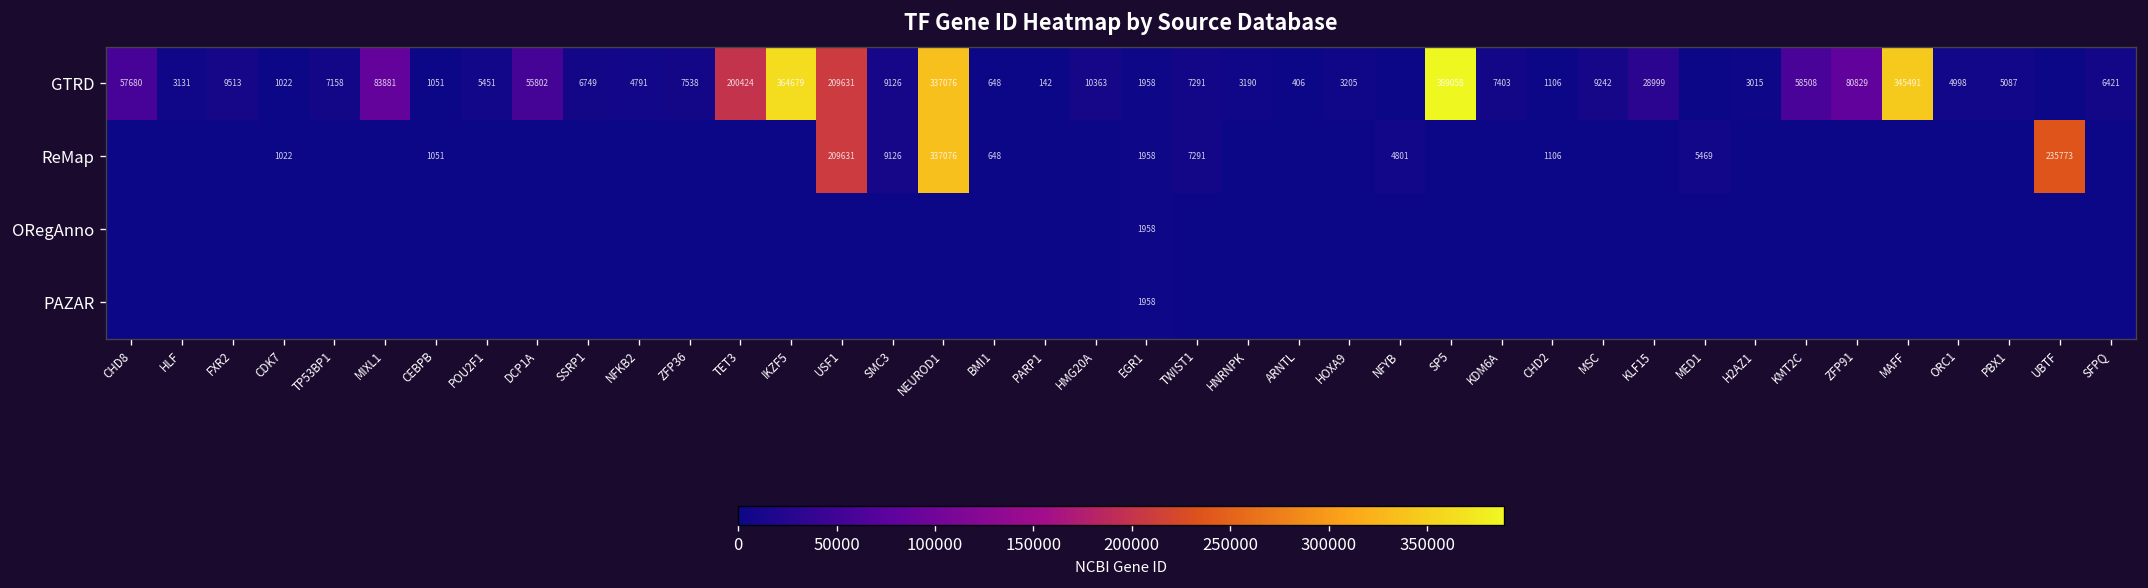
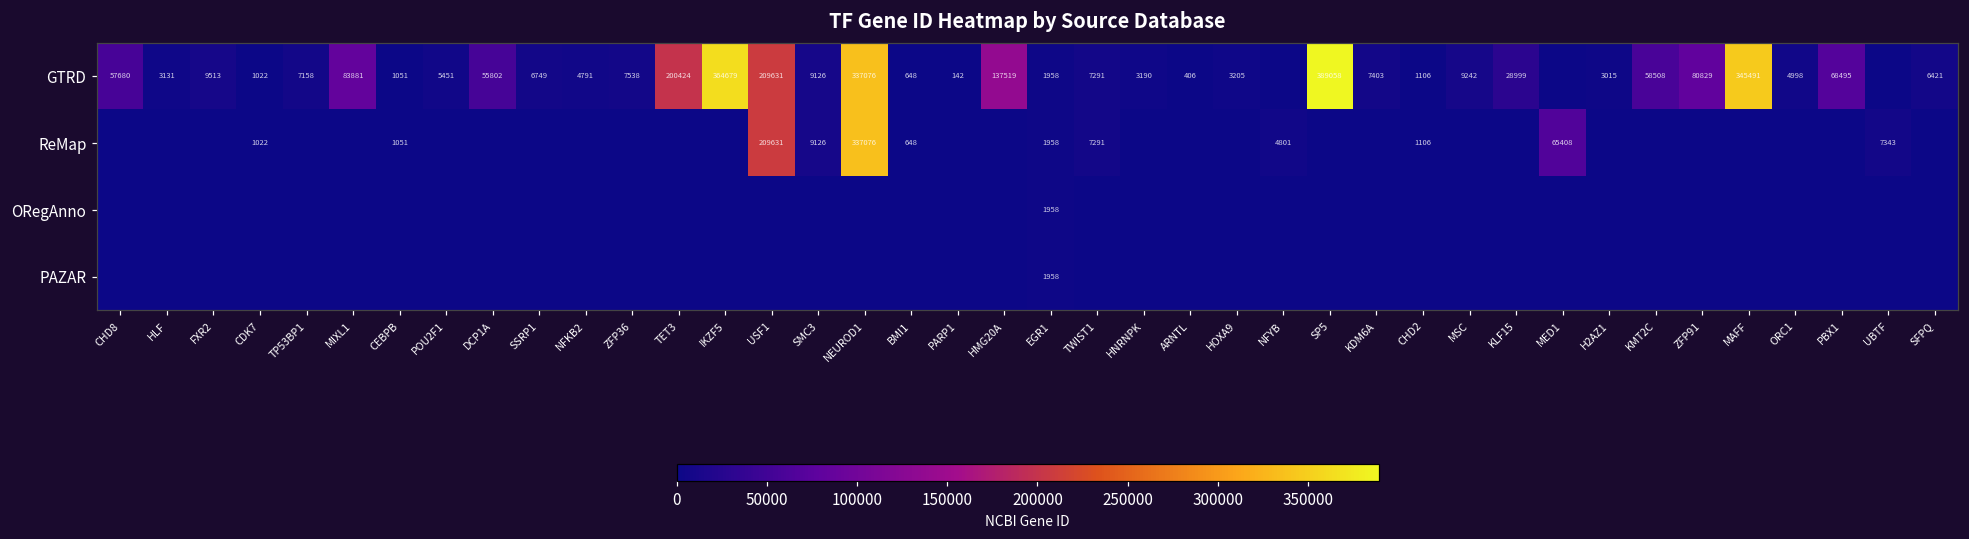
  {
    "GTRD": {
      "CHD8": 57680,
      "HLF": 3131,
      "FXR2": 9513,
      "CDK7": 1022,
      "TP53BP1": 7158,
      "MIXL1": 83881,
      "CEBPB": 1051,
      "POU2F1": 5451,
      "DCP1A": 55802,
      "SSRP1": 6749,
      "NFKB2": 4791,
      "ZFP36": 7538,
      "TET3": 200424,
      "IKZF5": 364679,
      "USF1": 209631,
      "SMC3": 9126,
      "NEUROD1": 337076,
      "BMI1": 648,
      "PARP1": 142,
-     "HMG20A": 10363,
+     "HMG20A": 137519,
      "EGR1": 1958,
      "TWIST1": 7291,
      "HNRNPK": 3190,
      "ARNTL": 406,
      "HOXA9": 3205,
      "SP5": 389058,
      "KDM6A": 7403,
      "CHD2": 1106,
      "MSC": 9242,
      "KLF15": 28999,
      "H2AZ1": 3015,
      "KMT2C": 58508,
      "ZFP91": 80829,
      "MAFF": 345491,
      "ORC1": 4998,
-     "PBX1": 5087,
+     "PBX1": 68495,
      "SFPQ": 6421
    },
    "ReMap": {
      "CDK7": 1022,
      "CEBPB": 1051,
      "USF1": 209631,
      "SMC3": 9126,
      "NEUROD1": 337076,
      "BMI1": 648,
      "EGR1": 1958,
      "TWIST1": 7291,
      "NFYB": 4801,
      "CHD2": 1106,
-     "MED1": 5469,
-     "UBTF": 235773
+     "MED1": 65408,
+     "UBTF": 7343
    },
    "ORegAnno": {
      "EGR1": 1958
    },
    "PAZAR": {
      "EGR1": 1958
    }
  }
